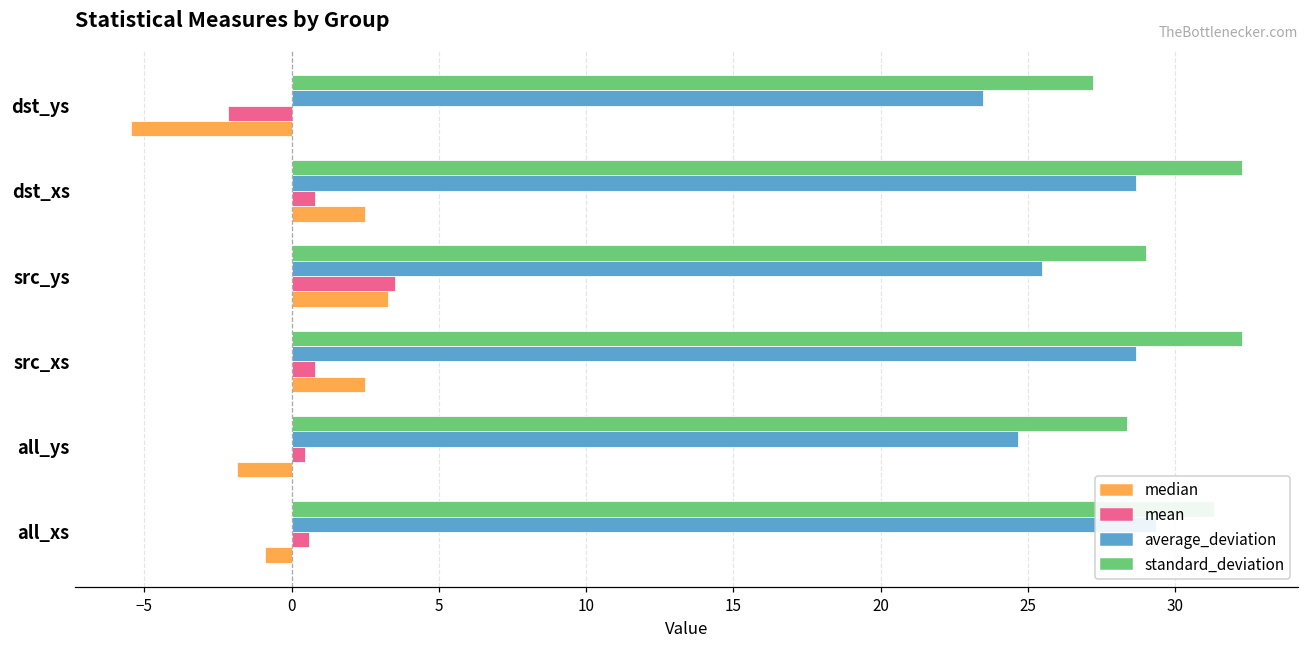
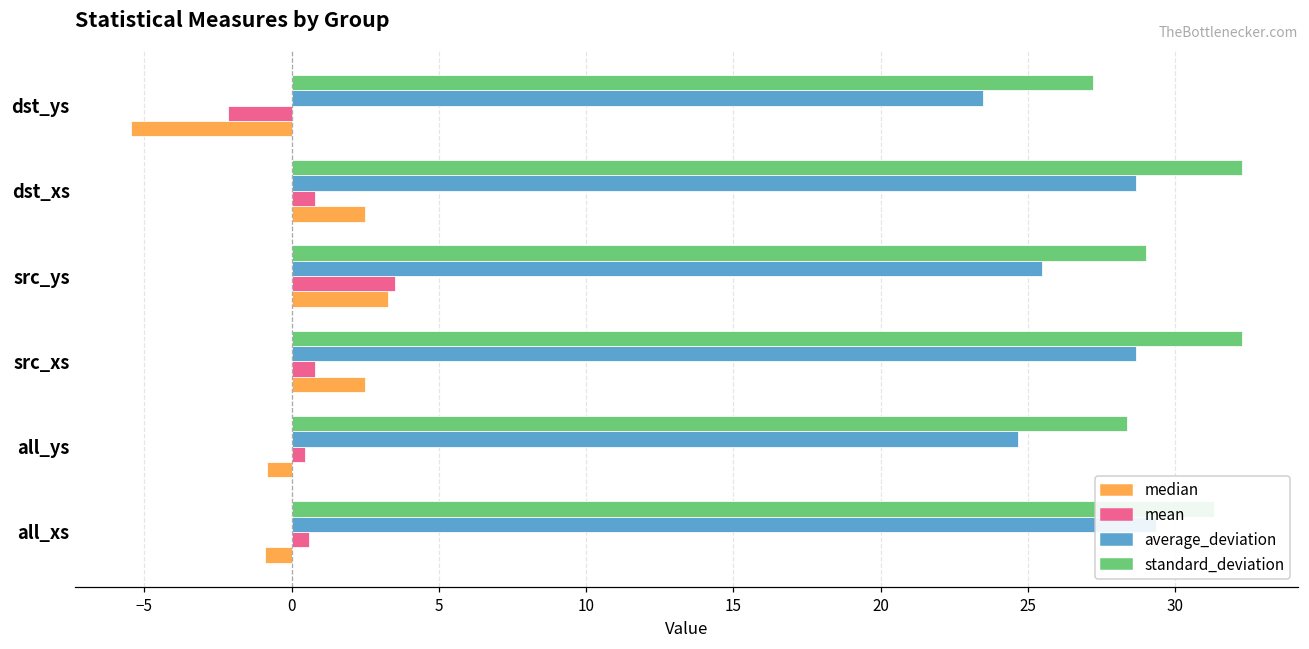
  {
    "median": {
      "dst_ys": -5.5,
      "dst_xs": 2.5,
      "src_ys": 3.3,
      "src_xs": 2.5,
-     "all_ys": -1.9,
+     "all_ys": -0.8,
      "all_xs": -0.9
    },
    "mean": {
      "dst_ys": -2.2,
      "dst_xs": 0.8,
      "src_ys": 3.5,
      "src_xs": 0.8,
      "all_ys": 0.5,
      "all_xs": 0.6
    },
    "average_deviation": {
      "dst_ys": 23.5,
      "dst_xs": 28.7,
      "src_ys": 25.5,
      "src_xs": 28.7,
      "all_ys": 24.7
    },
    "standard_deviation": {
      "dst_ys": 27.2,
      "dst_xs": 32.3,
      "src_ys": 29.0,
      "src_xs": 32.3,
      "all_ys": 28.3
    }
  }
